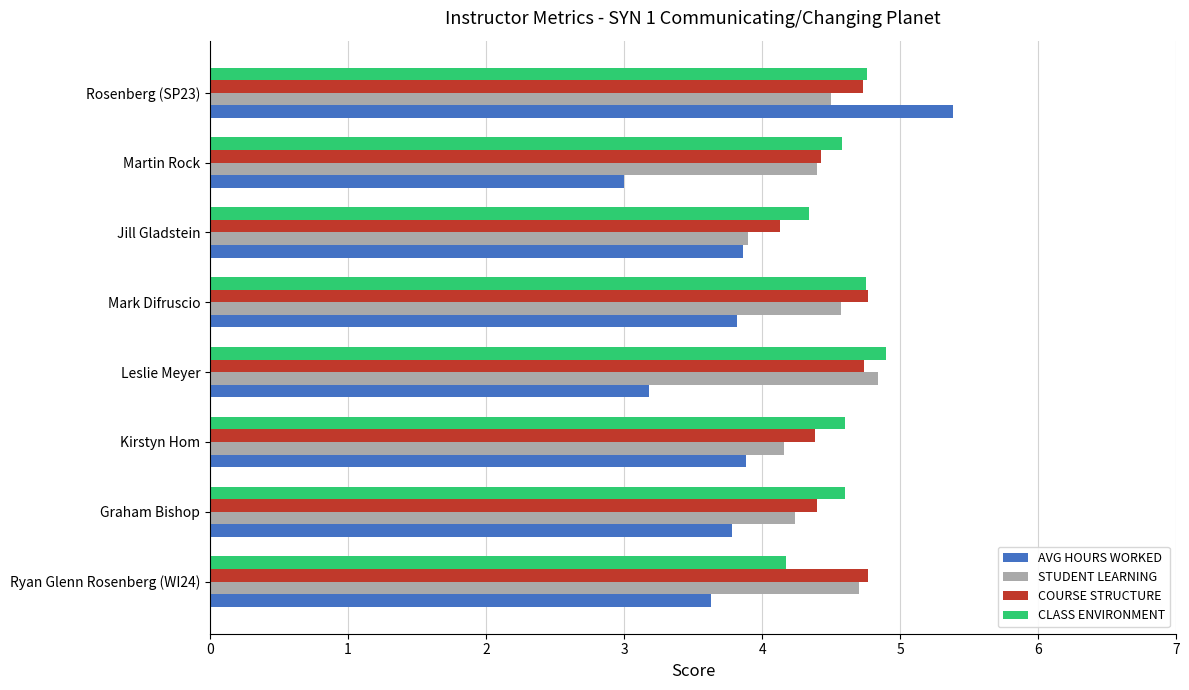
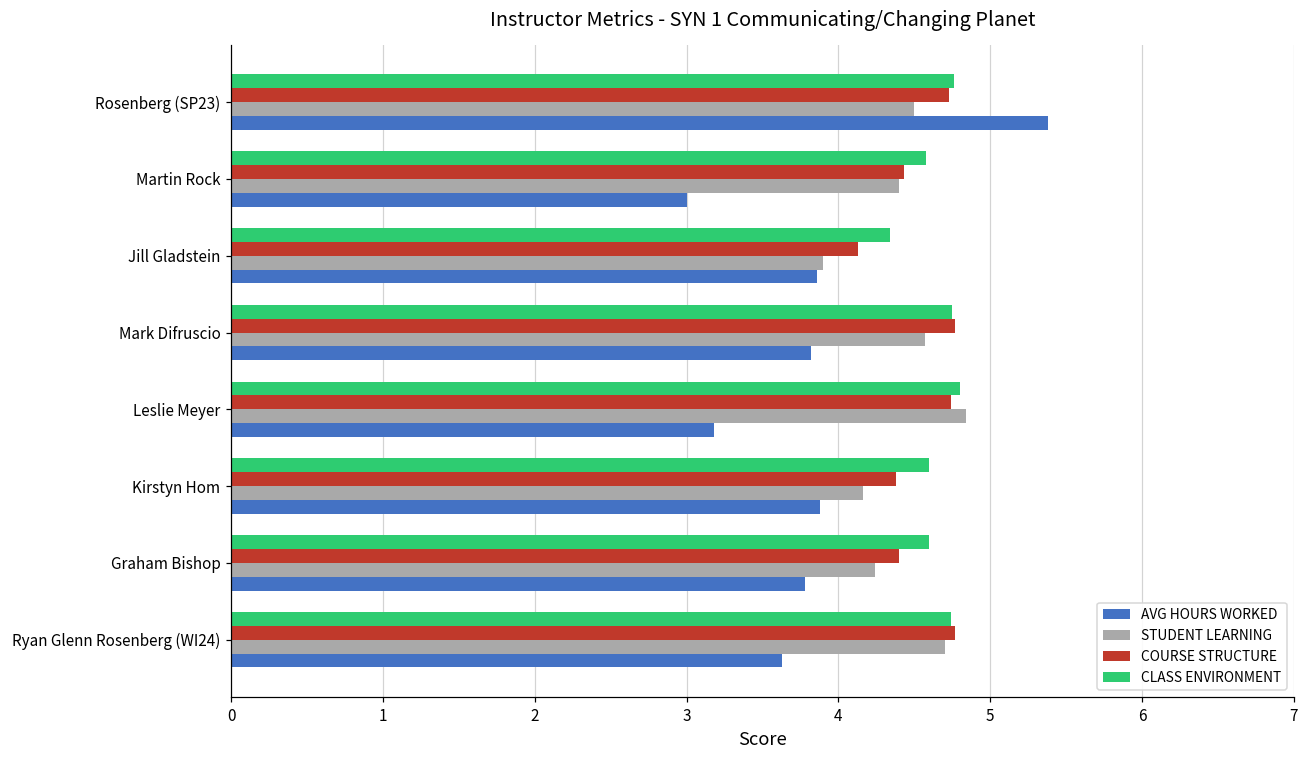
  {
    "AVG HOURS WORKED": {
      "Rosenberg (SP23)": 5.38,
      "Martin Rock": 3.00,
      "Jill Gladstein": 3.86,
      "Mark Difruscio": 3.82,
      "Leslie Meyer": 3.18,
      "Kirstyn Hom": 3.88,
      "Graham Bishop": 3.78,
      "Ryan Glenn Rosenberg (WI24)": 3.63
    },
    "STUDENT LEARNING": {
      "Rosenberg (SP23)": 4.50,
      "Martin Rock": 4.40,
      "Jill Gladstein": 3.90,
      "Mark Difruscio": 4.57,
      "Leslie Meyer": 4.84,
      "Kirstyn Hom": 4.16,
      "Graham Bishop": 4.24,
      "Ryan Glenn Rosenberg (WI24)": 4.70
    },
    "COURSE STRUCTURE": {
      "Rosenberg (SP23)": 4.73,
      "Martin Rock": 4.43,
      "Jill Gladstein": 4.13,
      "Mark Difruscio": 4.77,
      "Leslie Meyer": 4.74,
      "Kirstyn Hom": 4.38,
      "Graham Bishop": 4.40,
      "Ryan Glenn Rosenberg (WI24)": 4.77
    },
    "CLASS ENVIRONMENT": {
      "Rosenberg (SP23)": 4.76,
      "Martin Rock": 4.58,
      "Jill Gladstein": 4.34,
      "Mark Difruscio": 4.75,
-     "Leslie Meyer": 4.9,
+     "Leslie Meyer": 4.8,
      "Kirstyn Hom": 4.60,
      "Graham Bishop": 4.60,
-     "Ryan Glenn Rosenberg (WI24)": 4.17
+     "Ryan Glenn Rosenberg (WI24)": 4.74
    }
  }
